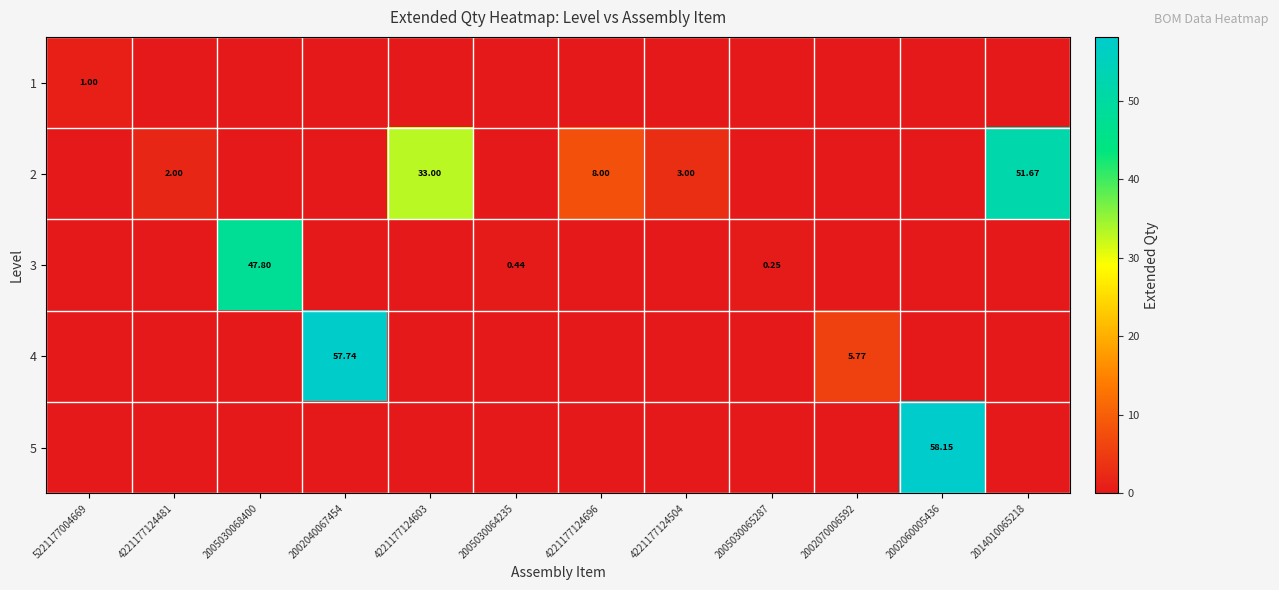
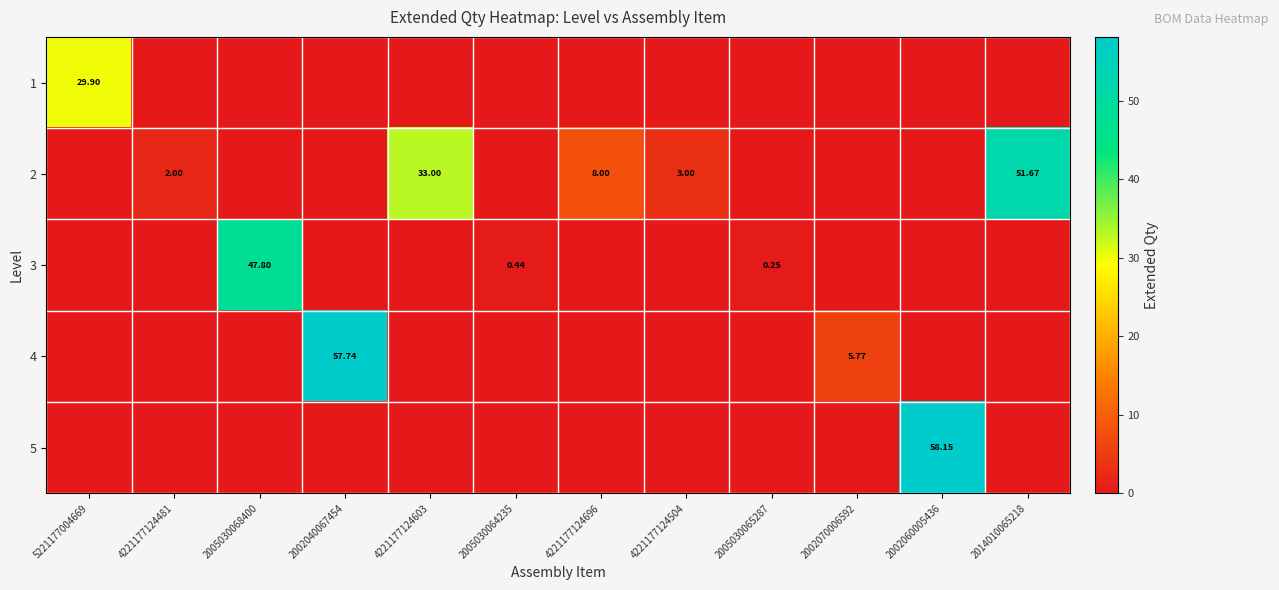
  {
    "1": {
-     "5221177004669": 1.00
+     "5221177004669": 29.90
    },
    "2": {
      "4221177124481": 2.00,
      "4221177124603": 33.00,
      "4221177124696": 8.00,
      "4221177124504": 3.00,
      "2014010065218": 51.67
    },
    "3": {
      "2005030068400": 47.80,
      "2005030064235": 0.44,
      "2005030065287": 0.25
    },
    "4": {
      "2002040067454": 57.74,
      "2002070006592": 5.77
    },
    "5": {
      "2002060005436": 58.15
    }
  }
